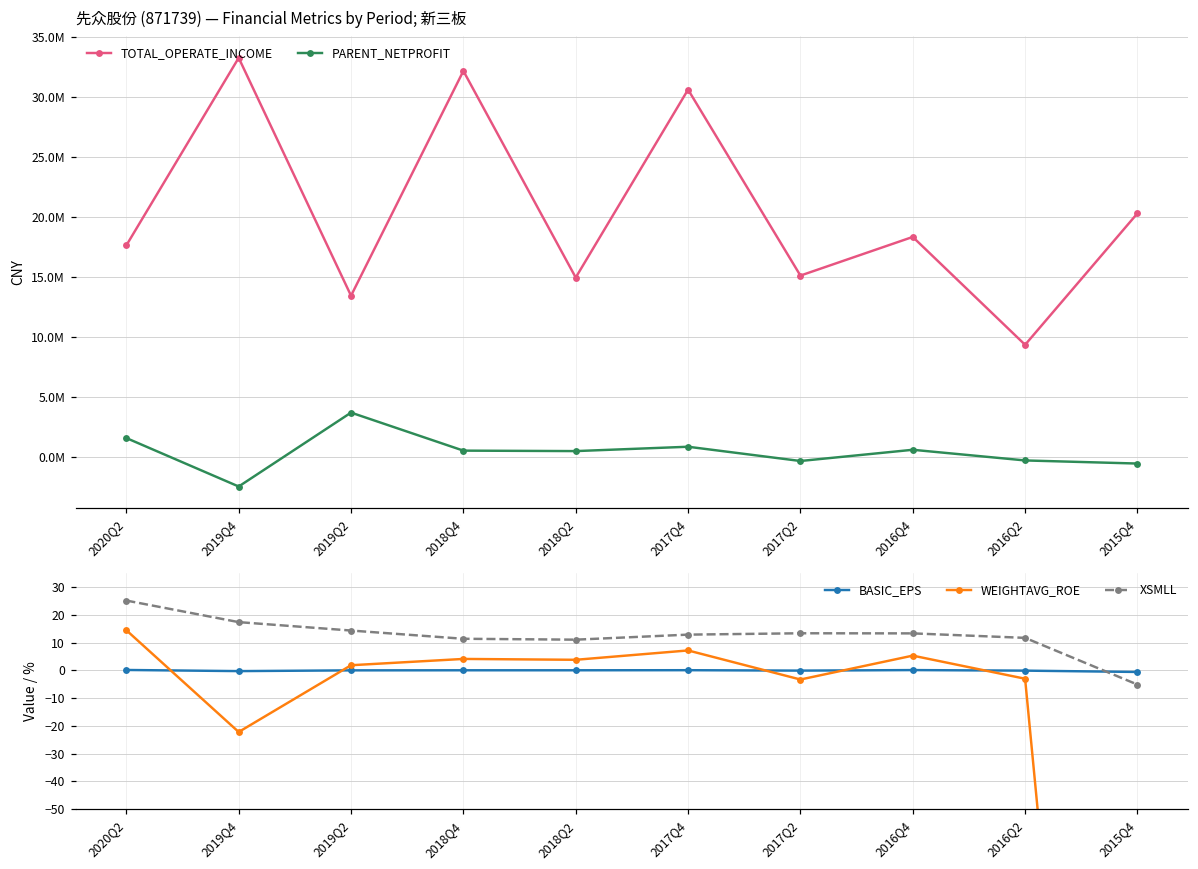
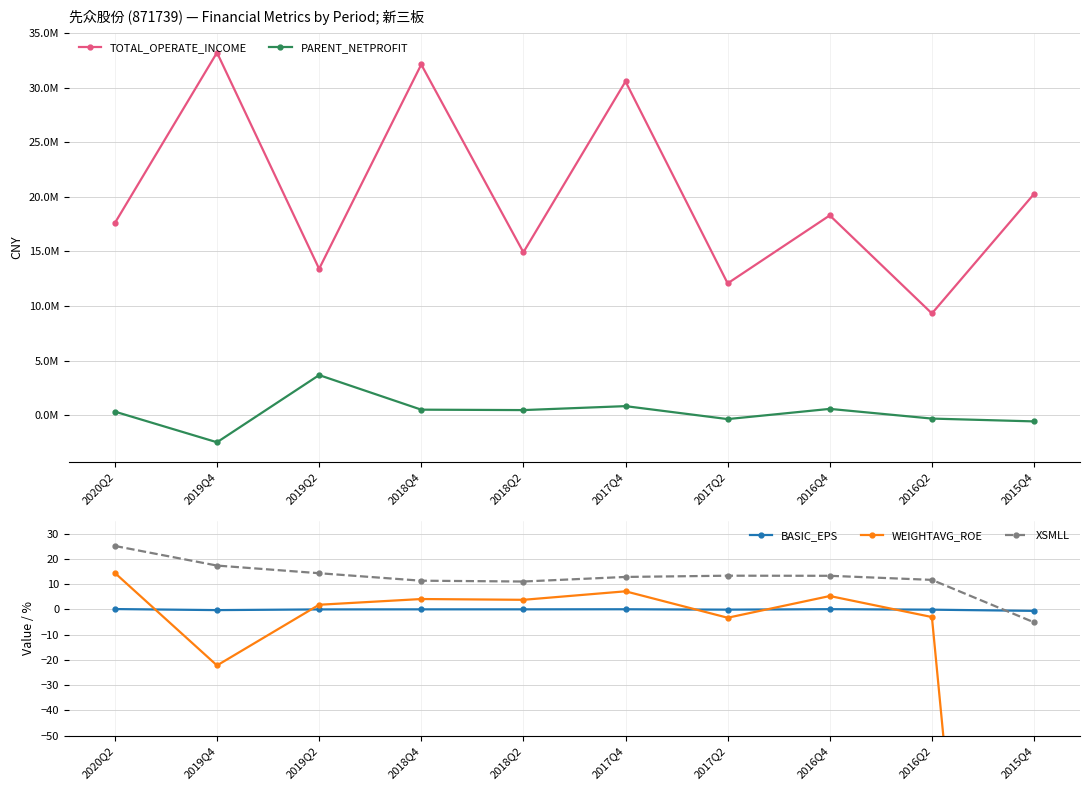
  {
    "先众股份 (871739) — Financial Metrics by Period; 新三板": {
      "TOTAL_OPERATE_INCOME": {
        "2020Q2": 17600000,
        "2019Q4": 33200000,
        "2019Q2": 13400000,
        "2018Q4": 32100000,
        "2018Q2": 14900000,
        "2017Q4": 30600000,
-       "2017Q2": 15100000,
+       "2017Q2": 12100000,
        "2016Q4": 18300000,
        "2016Q2": 9300000,
        "2015Q4": 20300000
      },
      "PARENT_NETPROFIT": {
-       "2020Q2": 1600000,
+       "2020Q2": 300000,
        "2019Q4": -2500000,
        "2019Q2": 3700000,
        "2018Q4": 500000,
        "2018Q2": 500000,
        "2017Q4": 800000,
        "2017Q2": -400000,
        "2016Q4": 600000,
        "2016Q2": -300000,
        "2015Q4": -600000
      }
    }
  }
